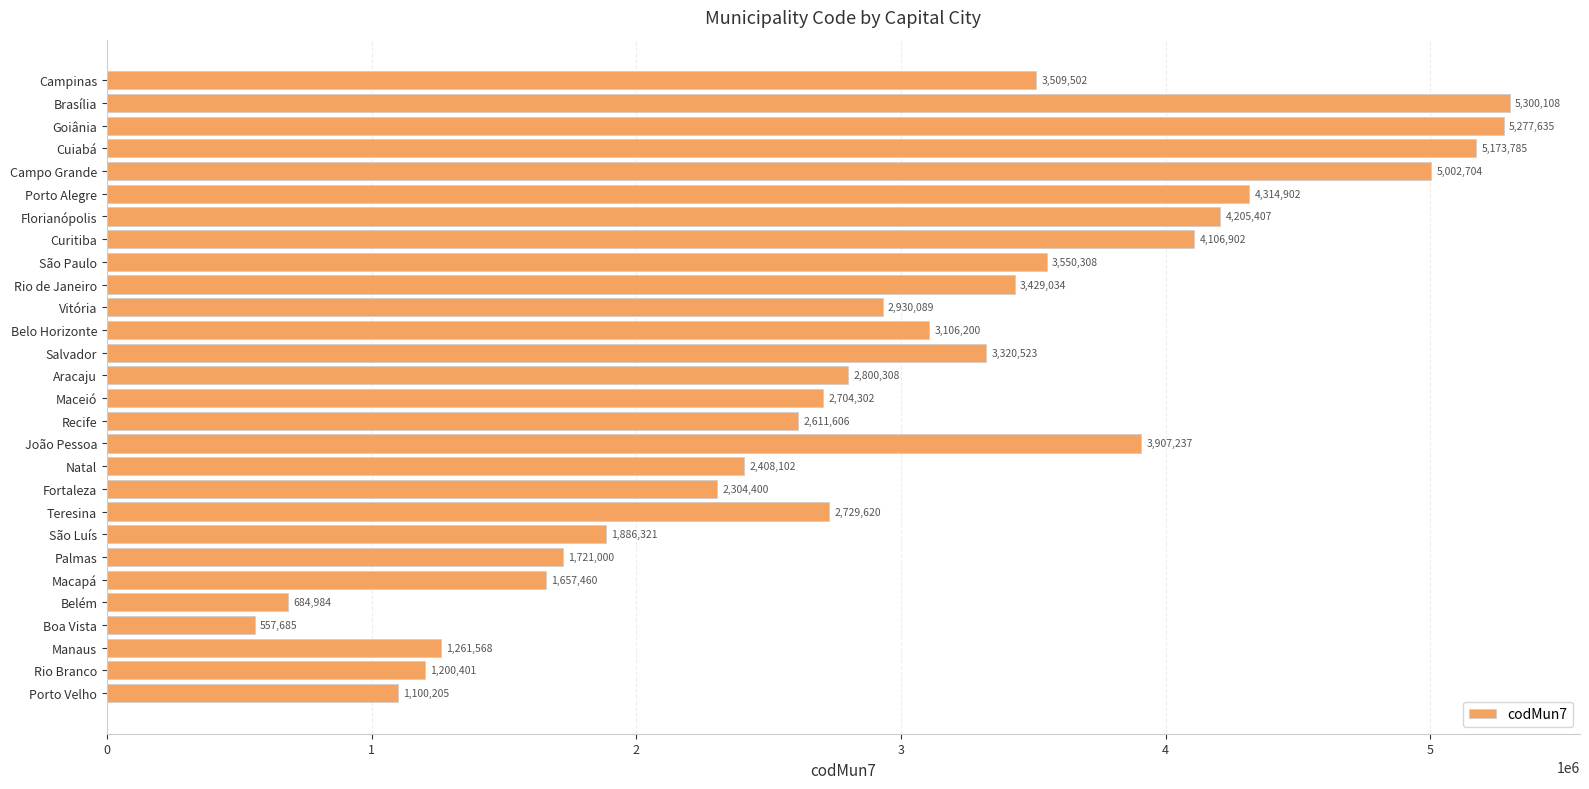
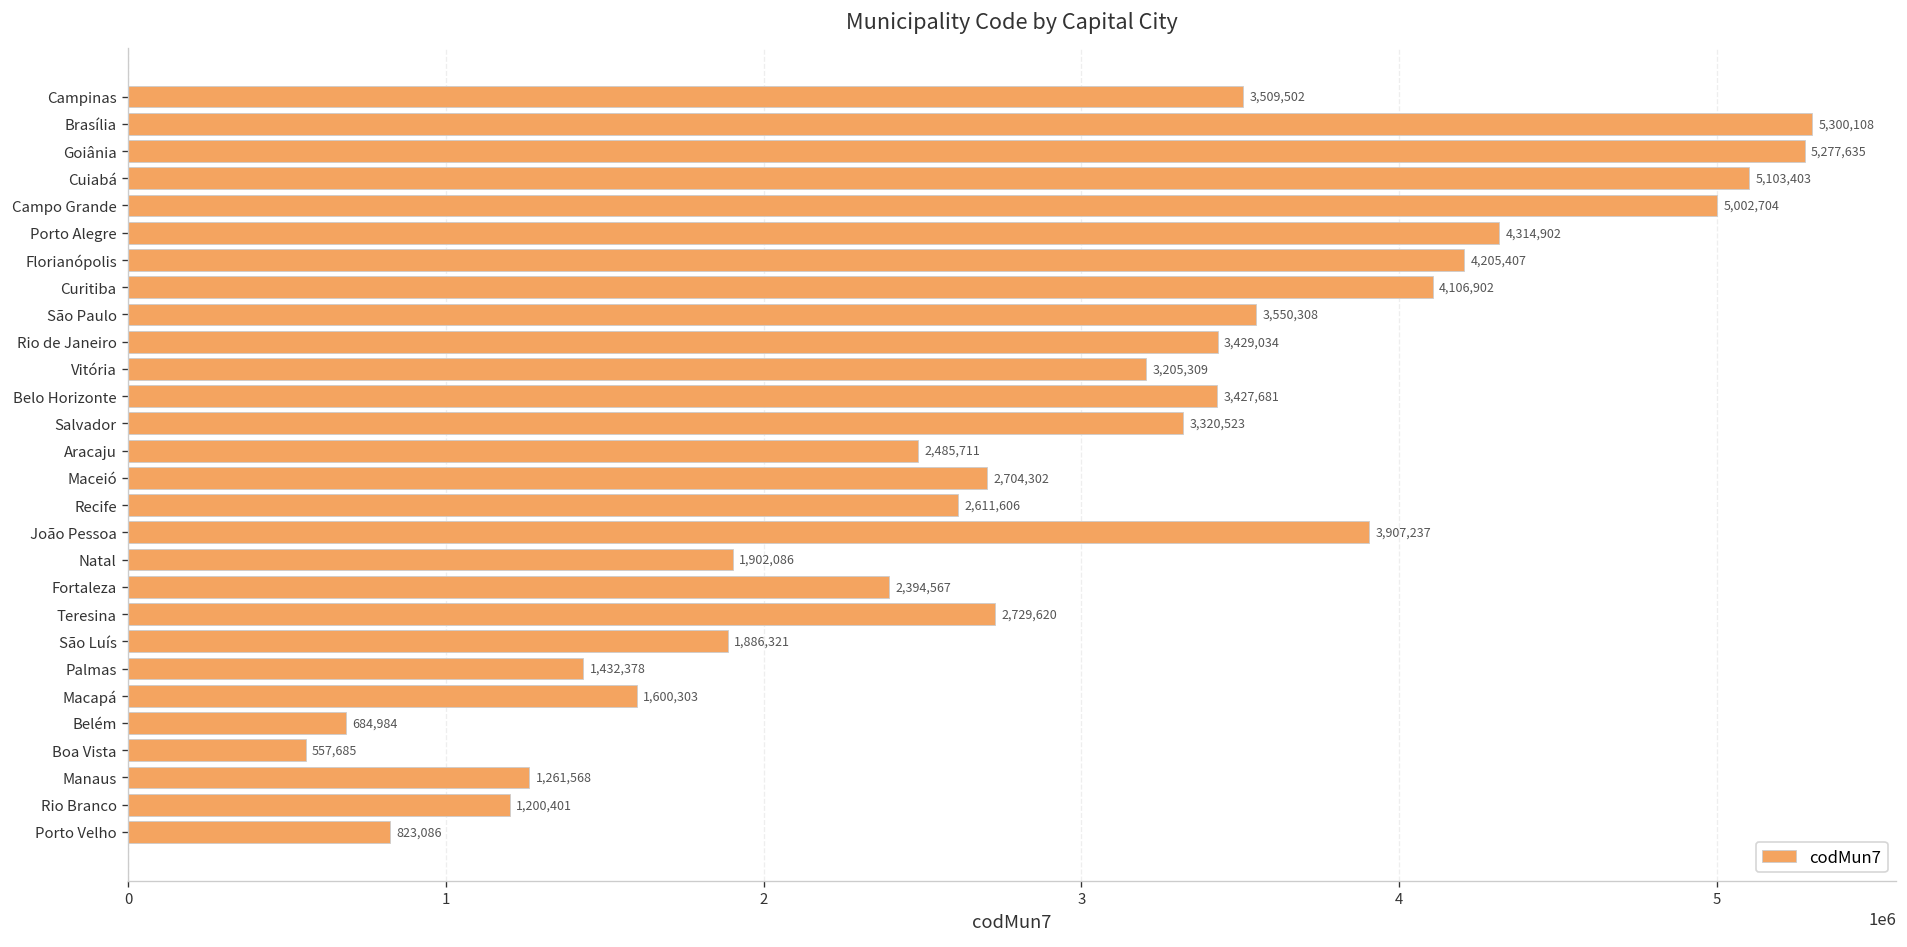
  {
    "Campinas": "3,509,502",
    "Brasília": "5,300,108",
    "Goiânia": "5,277,635",
-   "Cuiabá": "5,173,785",
+   "Cuiabá": "5,103,403",
    "Campo Grande": "5,002,704",
    "Porto Alegre": "4,314,902",
    "Florianópolis": "4,205,407",
    "Curitiba": "4,106,902",
    "São Paulo": "3,550,308",
    "Rio de Janeiro": "3,429,034",
-   "Vitória": "2,930,089",
-   "Belo Horizonte": "3,106,200",
+   "Vitória": "3,205,309",
+   "Belo Horizonte": "3,427,681",
    "Salvador": "3,320,523",
-   "Aracaju": "2,800,308",
+   "Aracaju": "2,485,711",
    "Maceió": "2,704,302",
    "Recife": "2,611,606",
    "João Pessoa": "3,907,237",
-   "Natal": "2,408,102",
-   "Fortaleza": "2,304,400",
+   "Natal": "1,902,086",
+   "Fortaleza": "2,394,567",
    "Teresina": "2,729,620",
    "São Luís": "1,886,321",
-   "Palmas": "1,721,000",
-   "Macapá": "1,657,460",
+   "Palmas": "1,432,378",
+   "Macapá": "1,600,303",
    "Belém": "684,984",
    "Boa Vista": "557,685",
    "Manaus": "1,261,568",
    "Rio Branco": "1,200,401",
-   "Porto Velho": "1,100,205"
+   "Porto Velho": "823,086"
  }
